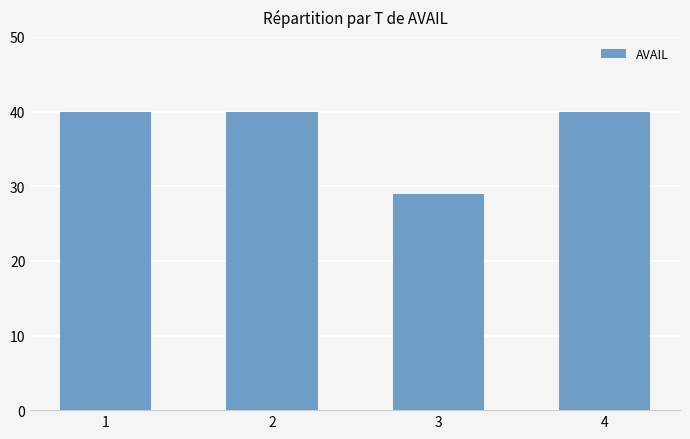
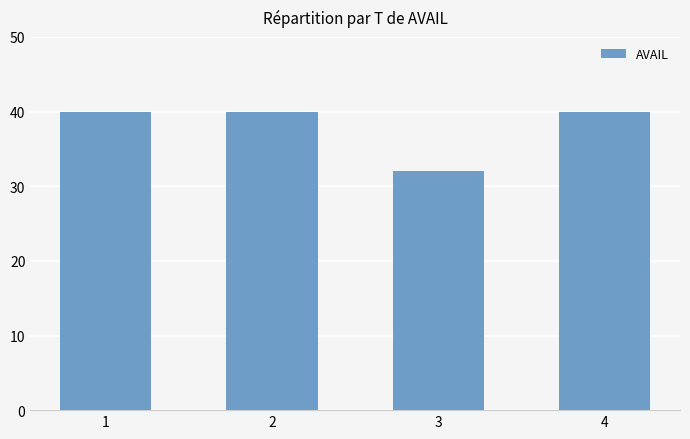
  {
    "1": 40,
    "2": 40,
-   "3": 29,
+   "3": 32,
    "4": 40
  }
